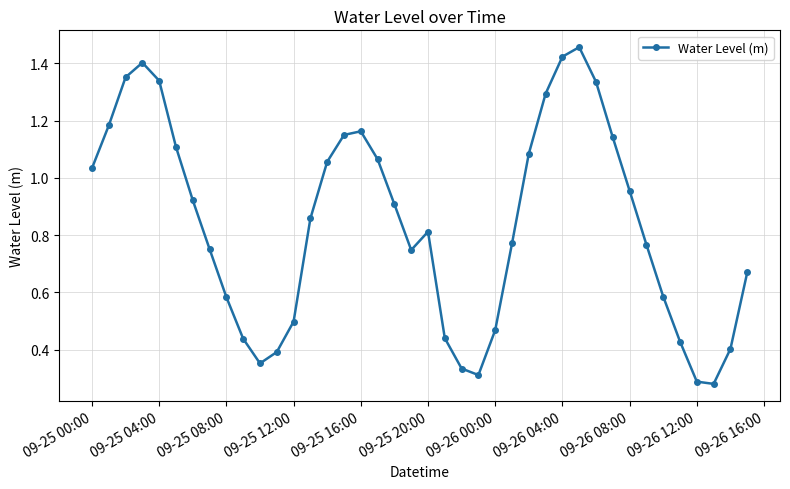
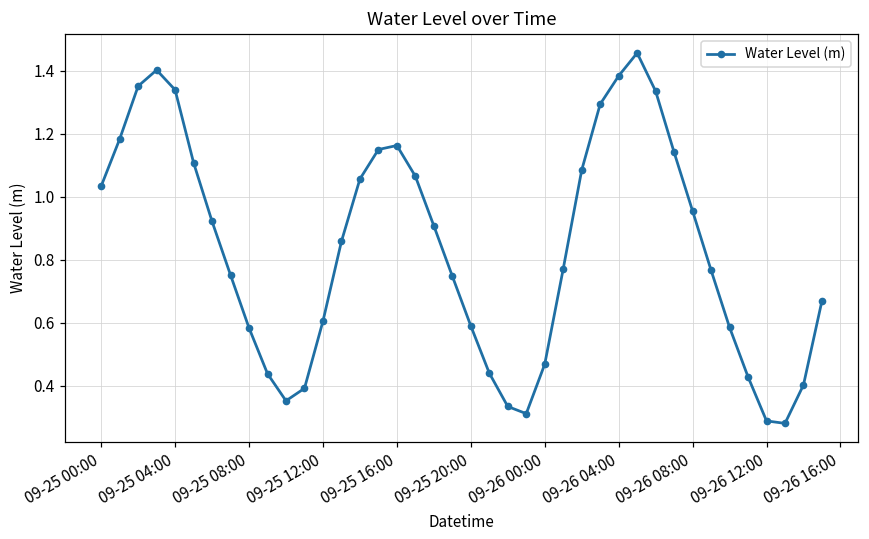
  {
    "09-25 00:00": 1.03,
    "09-25 04:00": 1.34,
    "09-25 08:00": 0.58,
-   "09-25 12:00": 0.50,
+   "09-25 12:00": 0.60,
    "09-25 16:00": 1.16,
-   "09-25 20:00": 0.81,
+   "09-25 20:00": 0.59,
    "09-26 00:00": 0.47,
-   "09-26 04:00": 1.42,
+   "09-26 04:00": 1.38,
    "09-26 08:00": 0.95,
    "09-26 12:00": 0.29
  }
